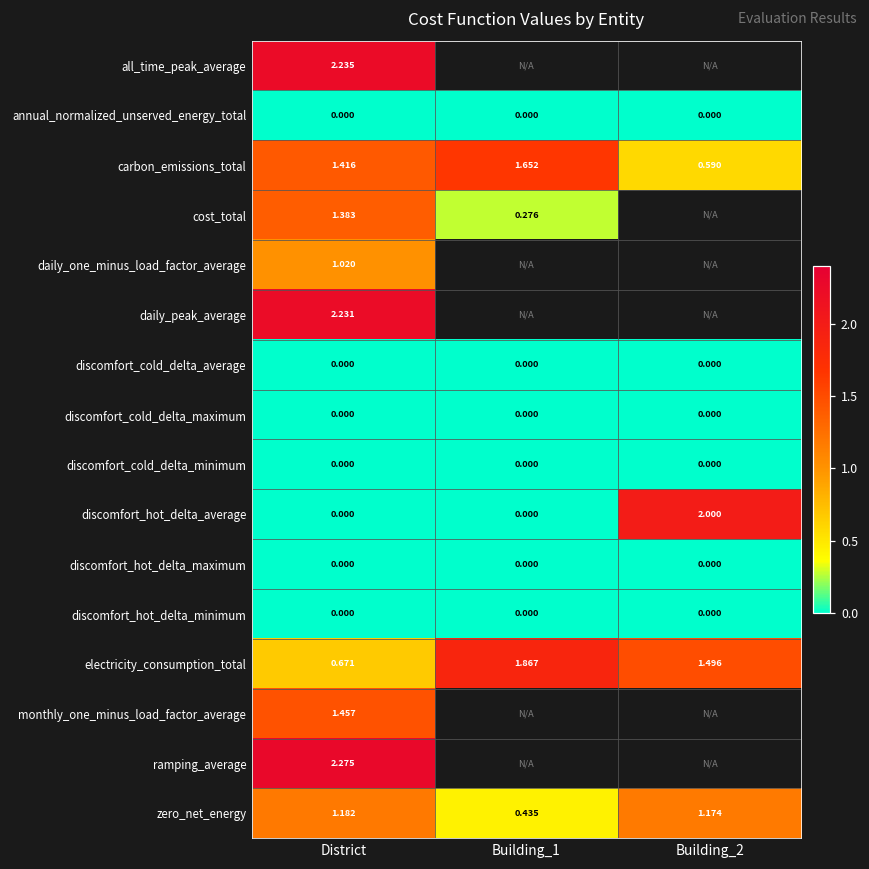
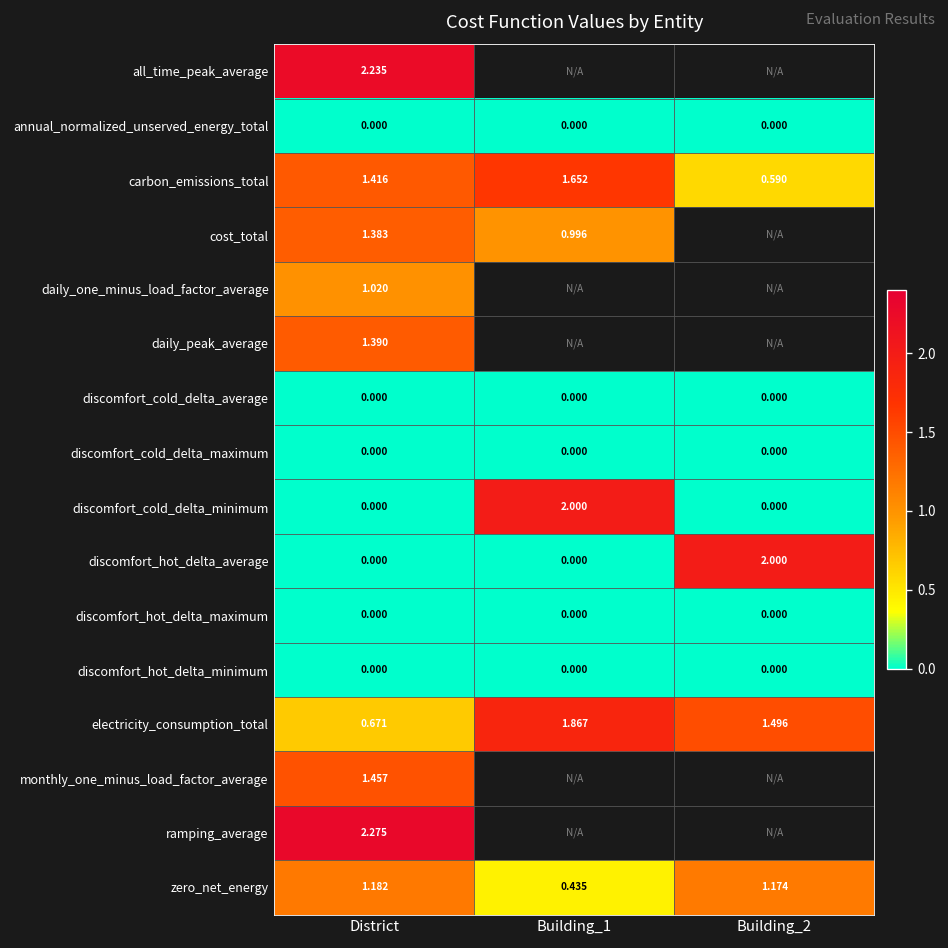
  {
    "all_time_peak_average": {
      "District": 2.235
    },
    "annual_normalized_unserved_energy_total": {
      "District": 0.000,
      "Building_1": 0.000,
      "Building_2": 0.000
    },
    "carbon_emissions_total": {
      "District": 1.416,
      "Building_1": 1.652,
      "Building_2": 0.590
    },
    "cost_total": {
      "District": 1.383,
-     "Building_1": 0.276
+     "Building_1": 0.996
    },
    "daily_one_minus_load_factor_average": {
      "District": 1.020
    },
    "daily_peak_average": {
-     "District": 2.231
+     "District": 1.390
    },
    "discomfort_cold_delta_average": {
      "District": 0.000,
      "Building_1": 0.000,
      "Building_2": 0.000
    },
    "discomfort_cold_delta_maximum": {
      "District": 0.000,
      "Building_1": 0.000,
      "Building_2": 0.000
    },
    "discomfort_cold_delta_minimum": {
      "District": 0.000,
-     "Building_1": 0.000,
+     "Building_1": 2.000,
      "Building_2": 0.000
    },
    "discomfort_hot_delta_average": {
      "District": 0.000,
      "Building_1": 0.000,
      "Building_2": 2.000
    },
    "discomfort_hot_delta_maximum": {
      "District": 0.000,
      "Building_1": 0.000,
      "Building_2": 0.000
    },
    "discomfort_hot_delta_minimum": {
      "District": 0.000,
      "Building_1": 0.000,
      "Building_2": 0.000
    },
    "electricity_consumption_total": {
      "District": 0.671,
      "Building_1": 1.867,
      "Building_2": 1.496
    },
    "monthly_one_minus_load_factor_average": {
      "District": 1.457
    },
    "ramping_average": {
      "District": 2.275
    },
    "zero_net_energy": {
      "District": 1.182,
      "Building_1": 0.435,
      "Building_2": 1.174
    }
  }
